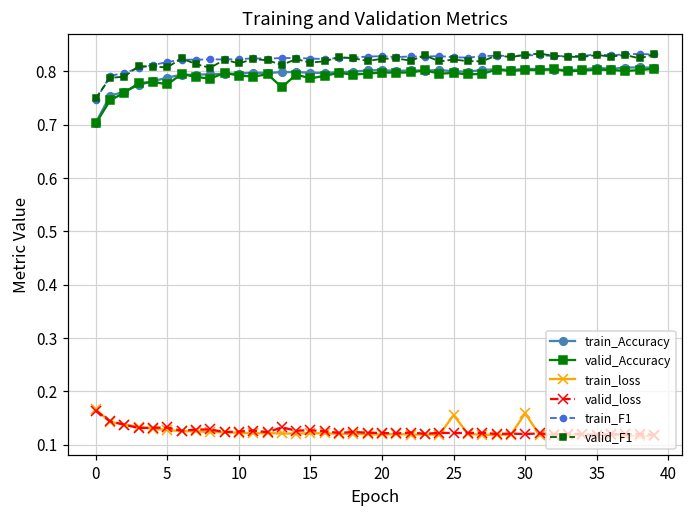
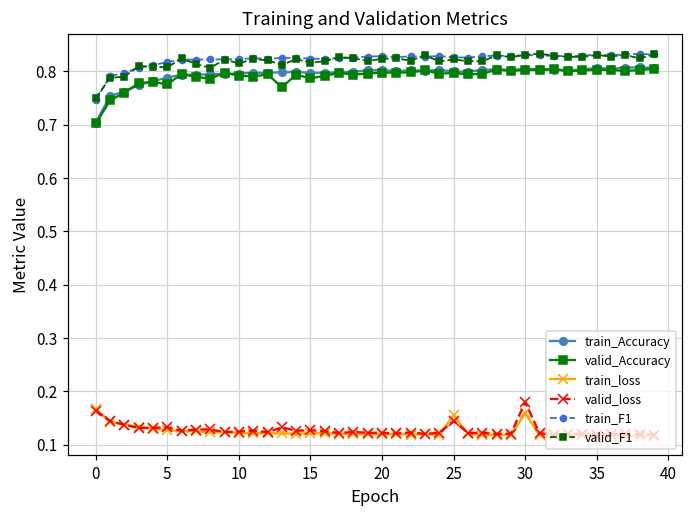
  {
    "train_loss": {
      "15": 0.12,
      "25": 0.16,
      "30": 0.16
    },
    "valid_loss": {
      "15": 0.13,
-     "25": 0.12,
-     "30": 0.12
+     "25": 0.14,
+     "30": 0.18
    }
  }
